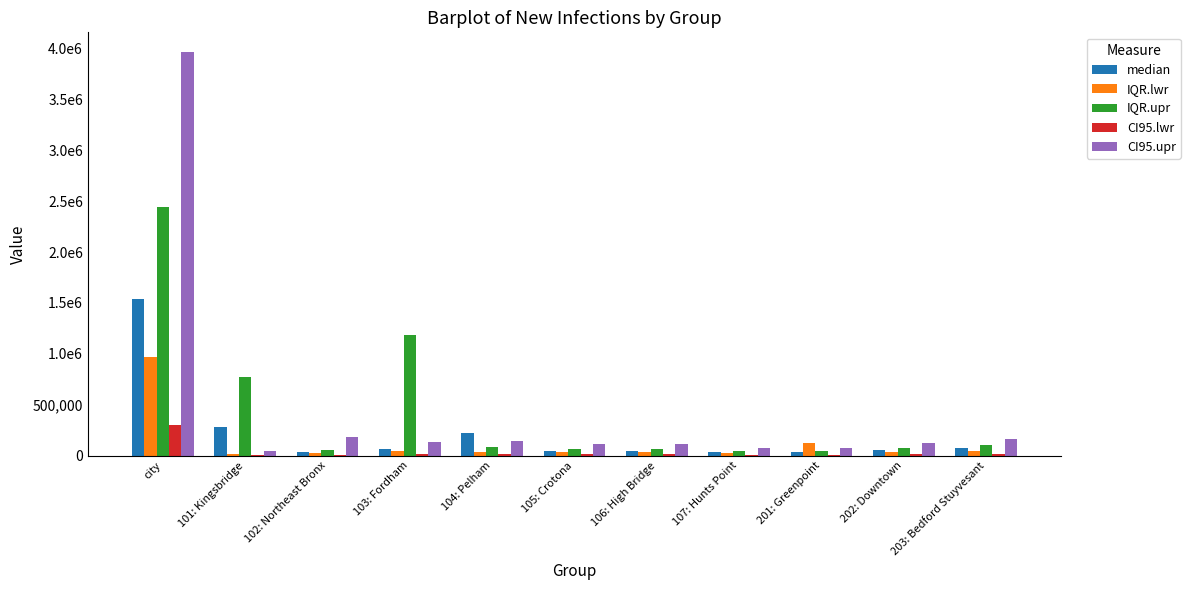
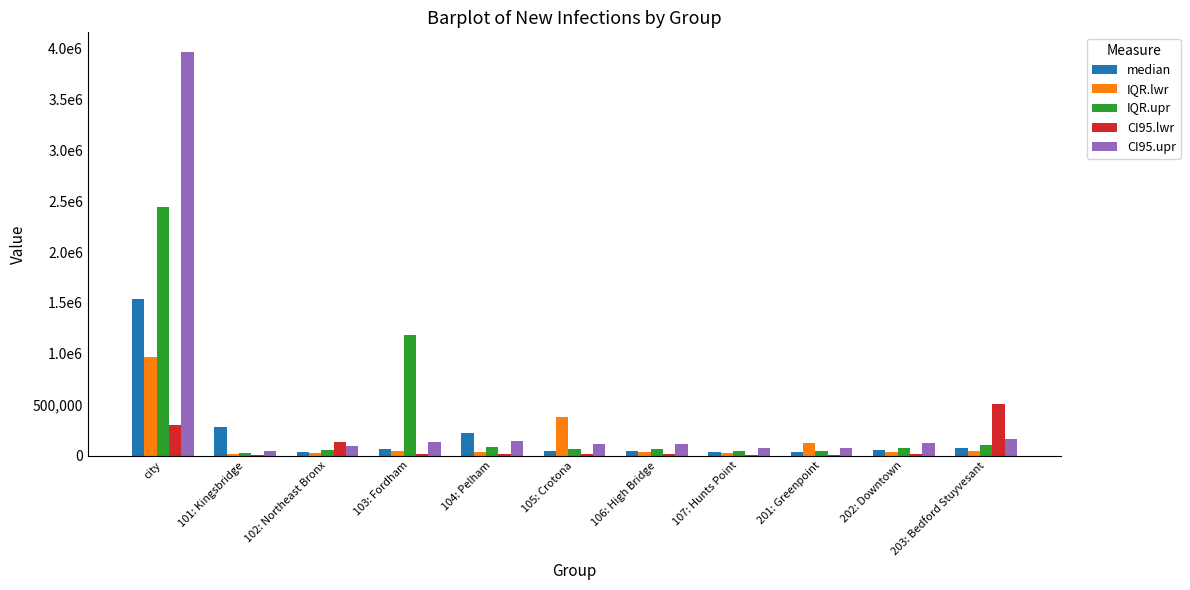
  {
    "median": {
      "city": "1,540,000",
      "101: Kingsbridge": "280,000",
      "102: Northeast Bronx": "40,000",
      "103: Fordham": "60,000",
      "104: Pelham": "220,000",
      "105: Crotona": "50,000",
      "106: High Bridge": "50,000",
      "107: Hunts Point": "30,000",
      "201: Greenpoint": "30,000",
      "202: Downtown": "50,000",
      "203: Bedford Stuyvesant": "70,000"
    },
    "IQR.lwr": {
      "city": "970,000",
      "103: Fordham": "40,000",
      "104: Pelham": "40,000",
-     "105: Crotona": "30,000",
+     "105: Crotona": "380,000",
      "106: High Bridge": "30,000",
      "201: Greenpoint": "120,000",
      "202: Downtown": "40,000",
      "203: Bedford Stuyvesant": "50,000"
    },
    "IQR.upr": {
      "city": "2,440,000",
-     "101: Kingsbridge": "770,000",
+     "101: Kingsbridge": "30,000",
      "102: Northeast Bronx": "50,000",
      "103: Fordham": "1,190,000",
      "104: Pelham": "80,000",
      "105: Crotona": "70,000",
      "106: High Bridge": "70,000",
      "107: Hunts Point": "40,000",
      "201: Greenpoint": "40,000",
      "202: Downtown": "70,000",
      "203: Bedford Stuyvesant": "100,000"
    },
    "CI95.lwr": {
      "city": "300,000",
-     "102: Northeast Bronx": "10,000",
-     "203: Bedford Stuyvesant": "10,000"
+     "102: Northeast Bronx": "140,000",
+     "203: Bedford Stuyvesant": "510,000"
    },
    "CI95.upr": {
      "city": "3,960,000",
      "101: Kingsbridge": "40,000",
-     "102: Northeast Bronx": "180,000",
+     "102: Northeast Bronx": "90,000",
      "103: Fordham": "130,000",
      "104: Pelham": "140,000",
      "105: Crotona": "110,000",
      "106: High Bridge": "110,000",
      "107: Hunts Point": "70,000",
      "201: Greenpoint": "70,000",
      "202: Downtown": "130,000",
      "203: Bedford Stuyvesant": "160,000"
    }
  }
